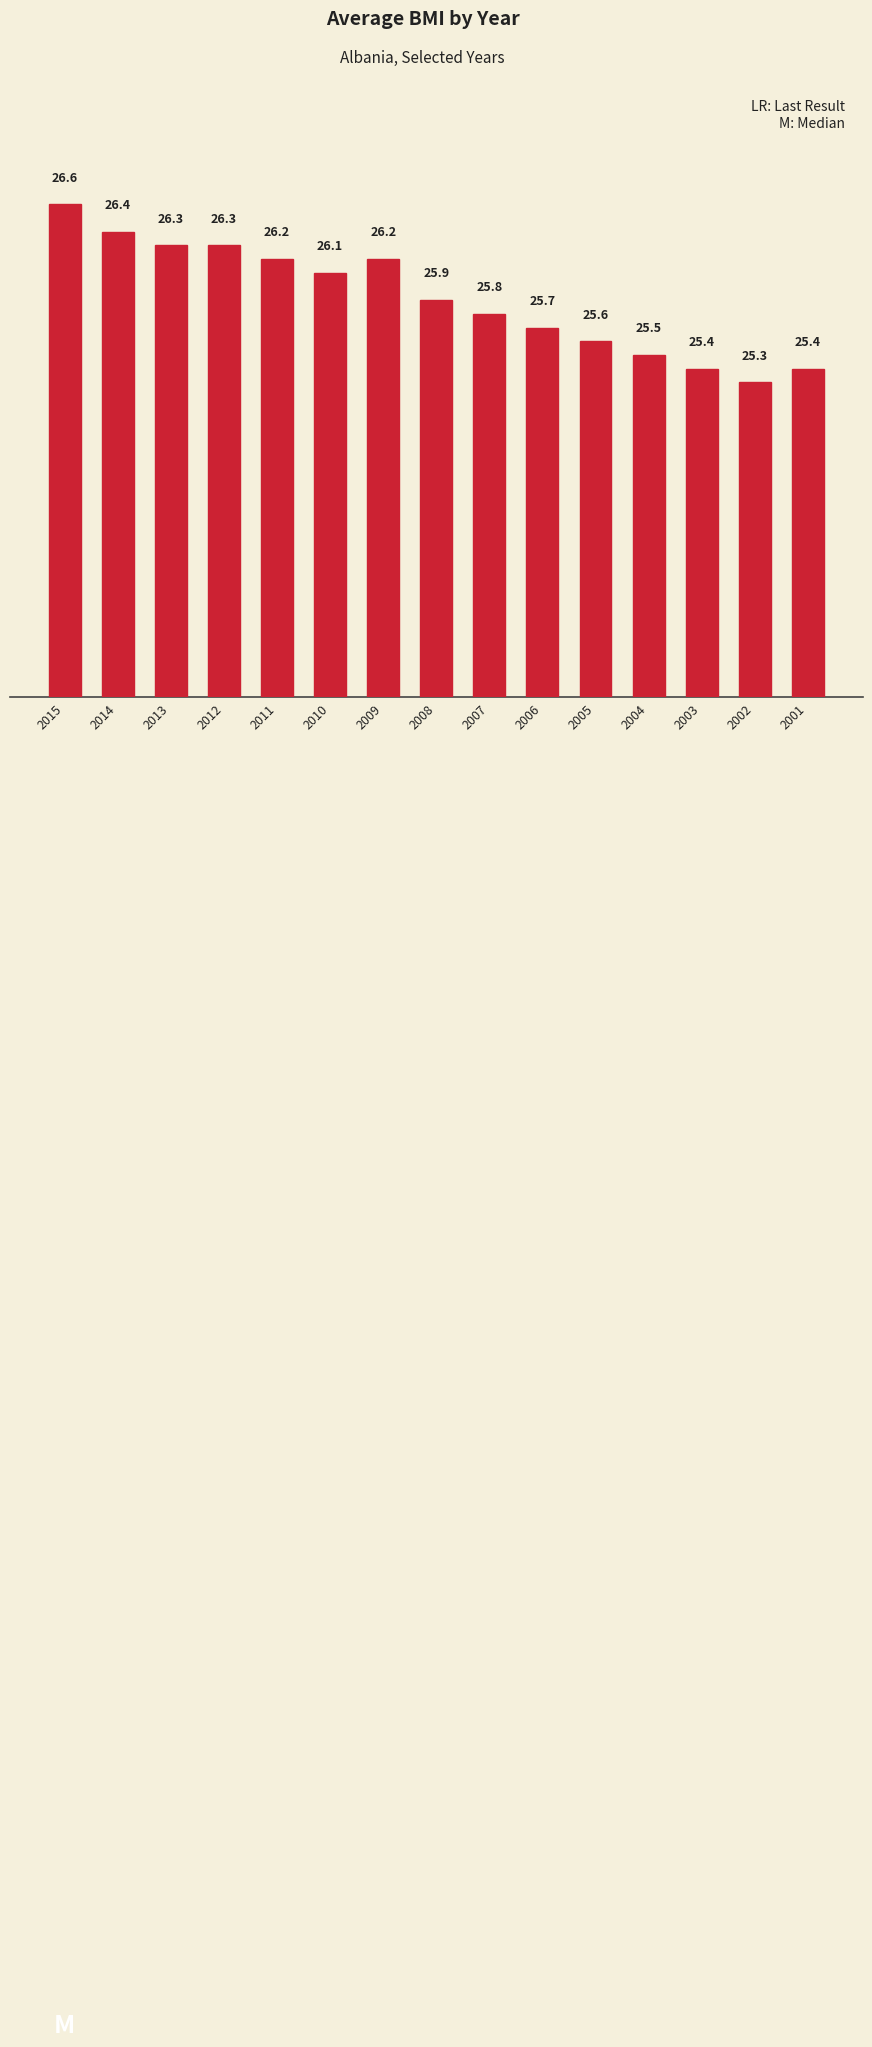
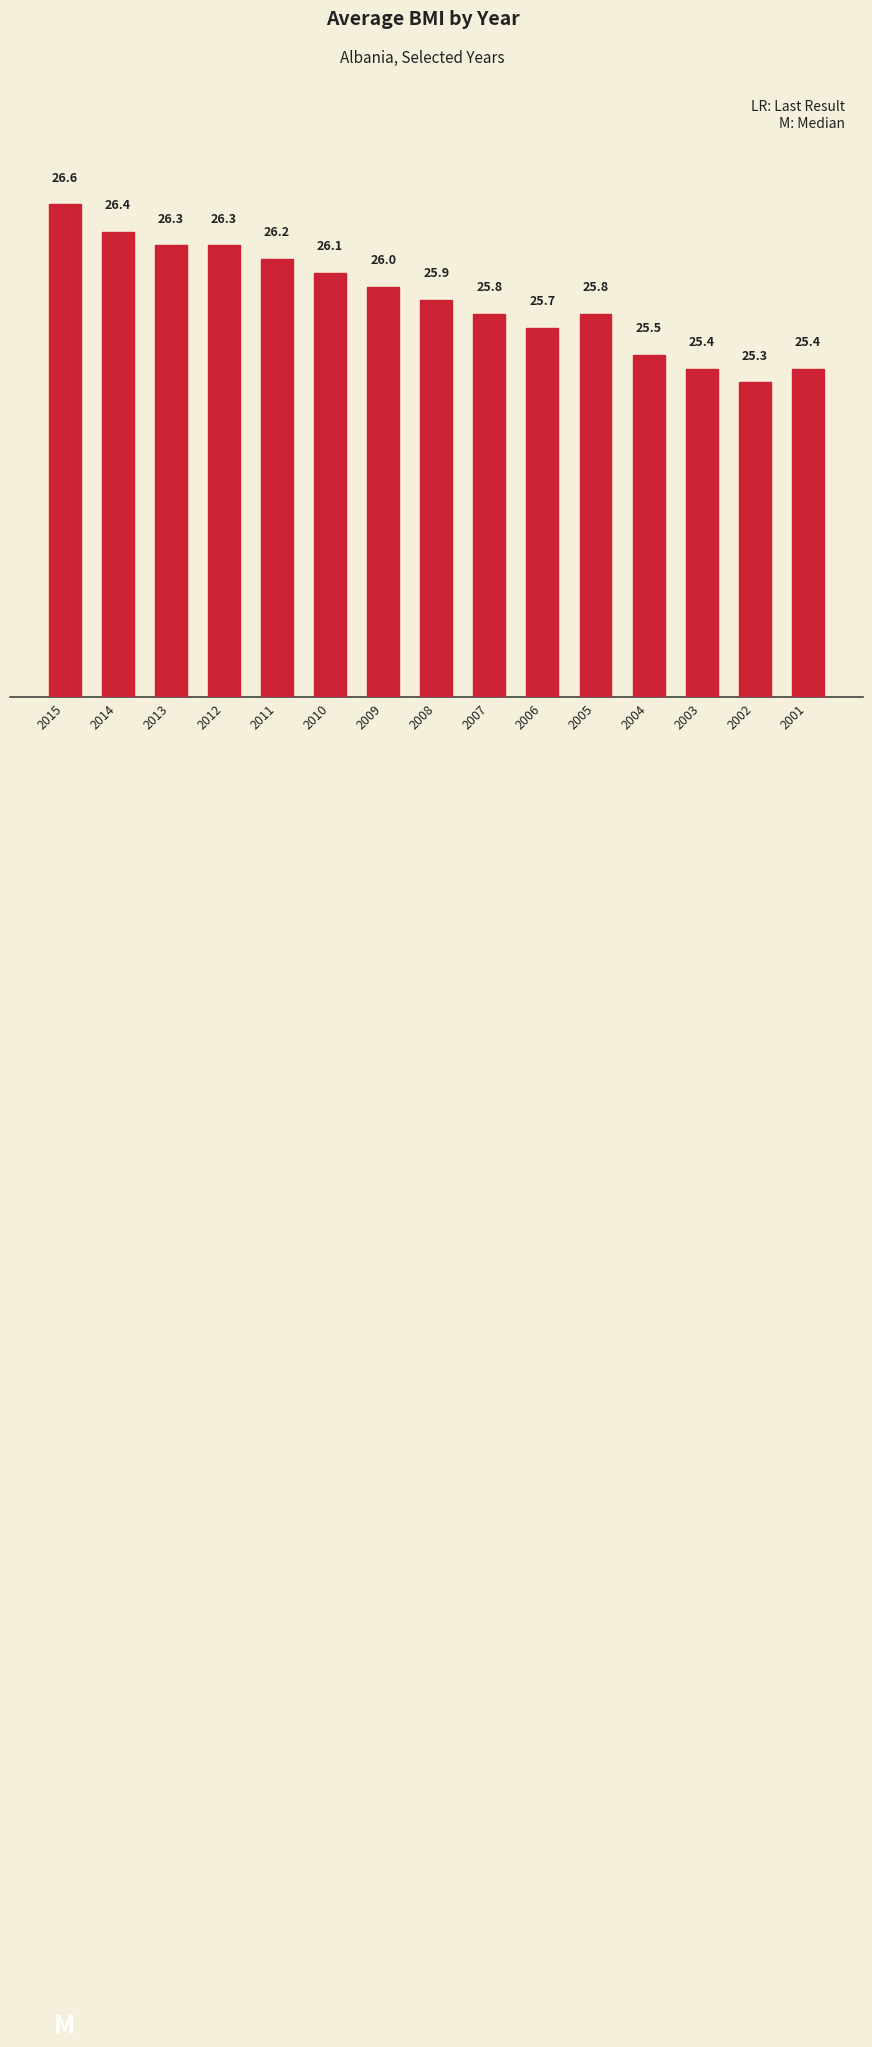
  {
    "2015": 26.6,
    "2014": 26.4,
    "2013": 26.3,
    "2012": 26.3,
    "2011": 26.2,
    "2010": 26.1,
-   "2009": 26.2,
+   "2009": 26.0,
    "2008": 25.9,
    "2007": 25.8,
    "2006": 25.7,
-   "2005": 25.6,
+   "2005": 25.8,
    "2004": 25.5,
    "2003": 25.4,
    "2002": 25.3,
    "2001": 25.4
  }
